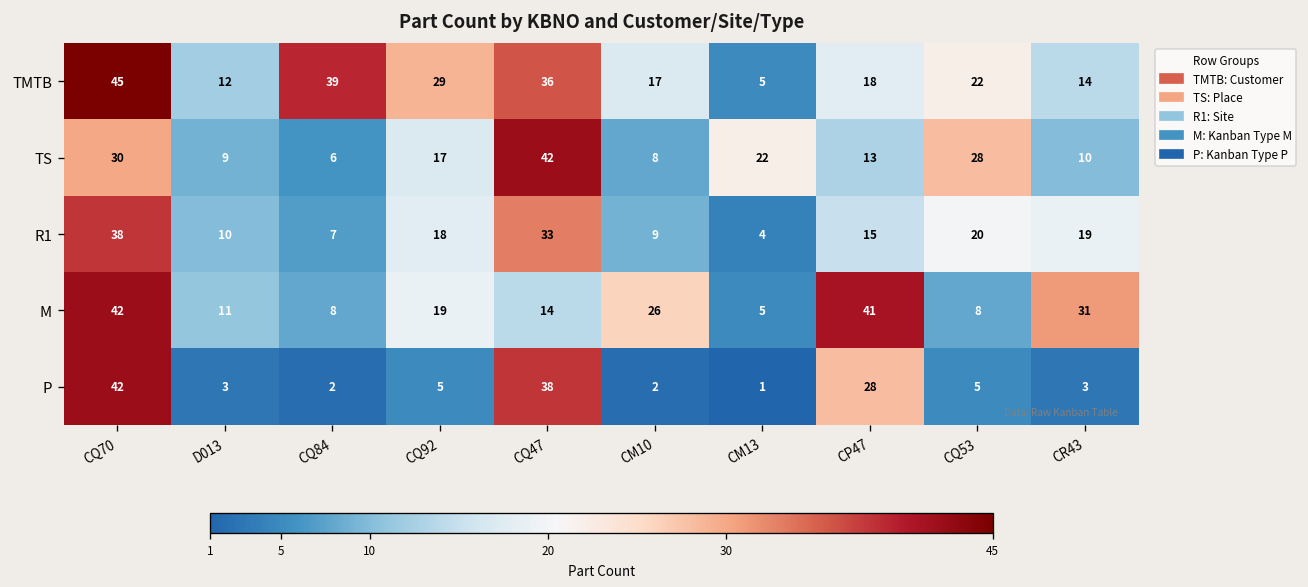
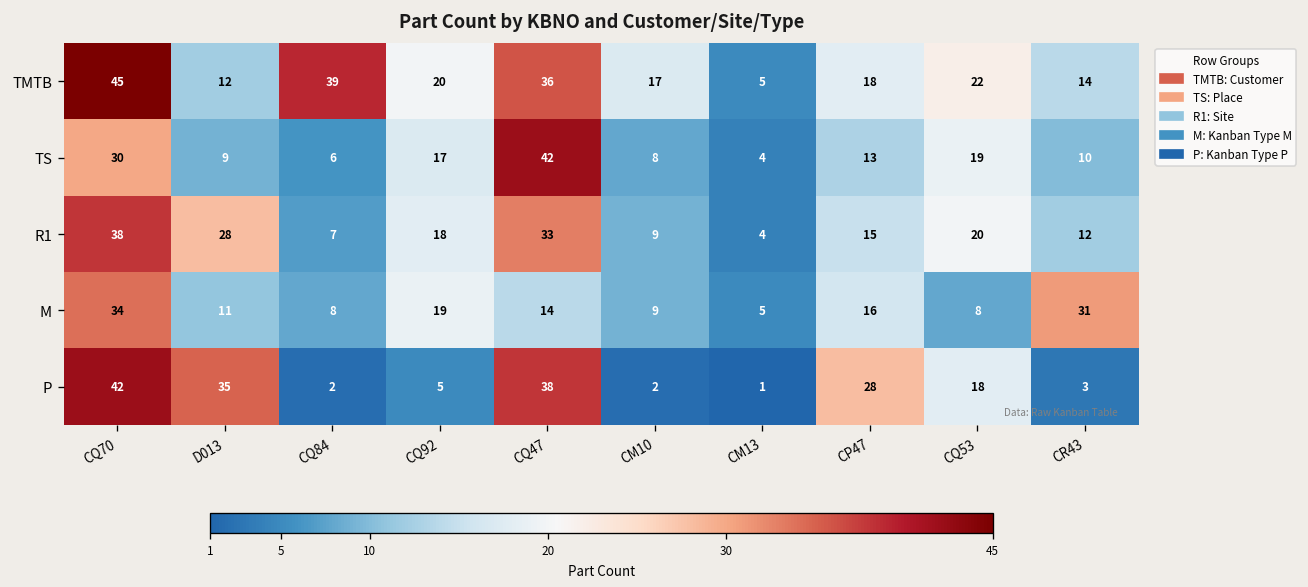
  {
    "TMTB": {
      "CQ70": 45,
      "D013": 12,
      "CQ84": 39,
-     "CQ92": 29,
+     "CQ92": 20,
      "CQ47": 36,
      "CM10": 17,
      "CM13": 5,
      "CP47": 18,
      "CQ53": 22,
      "CR43": 14
    },
    "TS": {
      "CQ70": 30,
      "D013": 9,
      "CQ84": 6,
      "CQ92": 17,
      "CQ47": 42,
      "CM10": 8,
-     "CM13": 22,
+     "CM13": 4,
      "CP47": 13,
-     "CQ53": 28,
+     "CQ53": 19,
      "CR43": 10
    },
    "R1": {
      "CQ70": 38,
-     "D013": 10,
+     "D013": 28,
      "CQ84": 7,
      "CQ92": 18,
      "CQ47": 33,
      "CM10": 9,
      "CM13": 4,
      "CP47": 15,
      "CQ53": 20,
-     "CR43": 19
+     "CR43": 12
    },
    "M": {
-     "CQ70": 42,
+     "CQ70": 34,
      "D013": 11,
      "CQ84": 8,
      "CQ92": 19,
      "CQ47": 14,
-     "CM10": 26,
+     "CM10": 9,
      "CM13": 5,
-     "CP47": 41,
+     "CP47": 16,
      "CQ53": 8,
      "CR43": 31
    },
    "P": {
      "CQ70": 42,
-     "D013": 3,
+     "D013": 35,
      "CQ84": 2,
      "CQ92": 5,
      "CQ47": 38,
      "CM10": 2,
      "CM13": 1,
      "CP47": 28,
-     "CQ53": 5
+     "CQ53": 18
    }
  }
